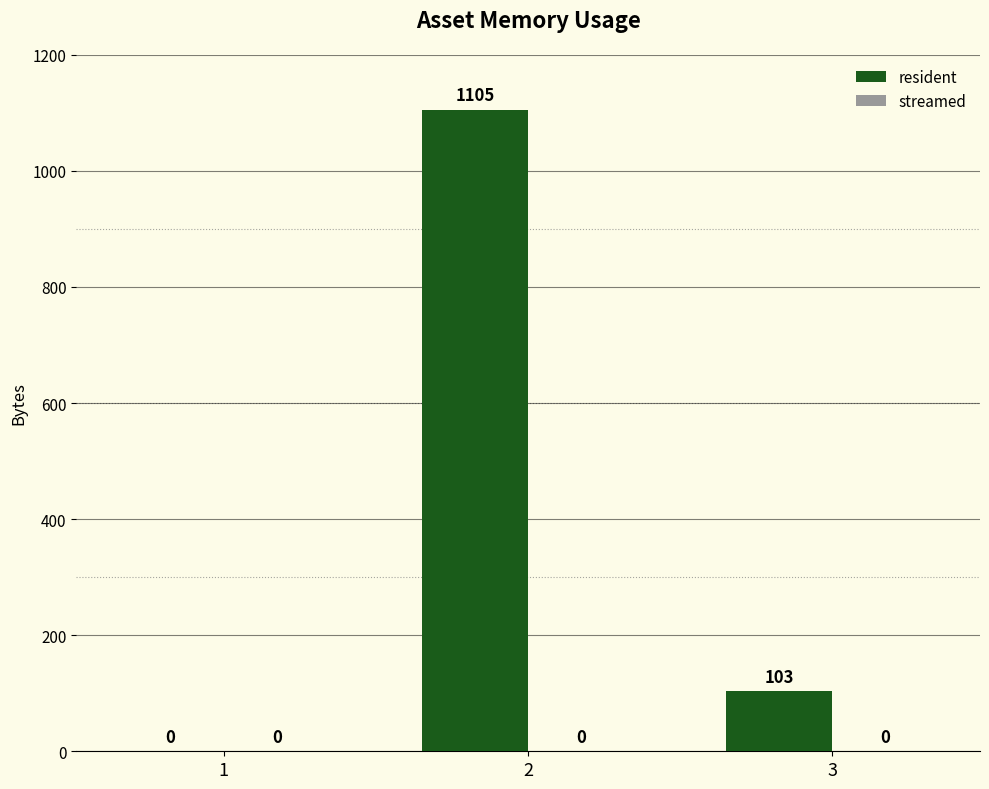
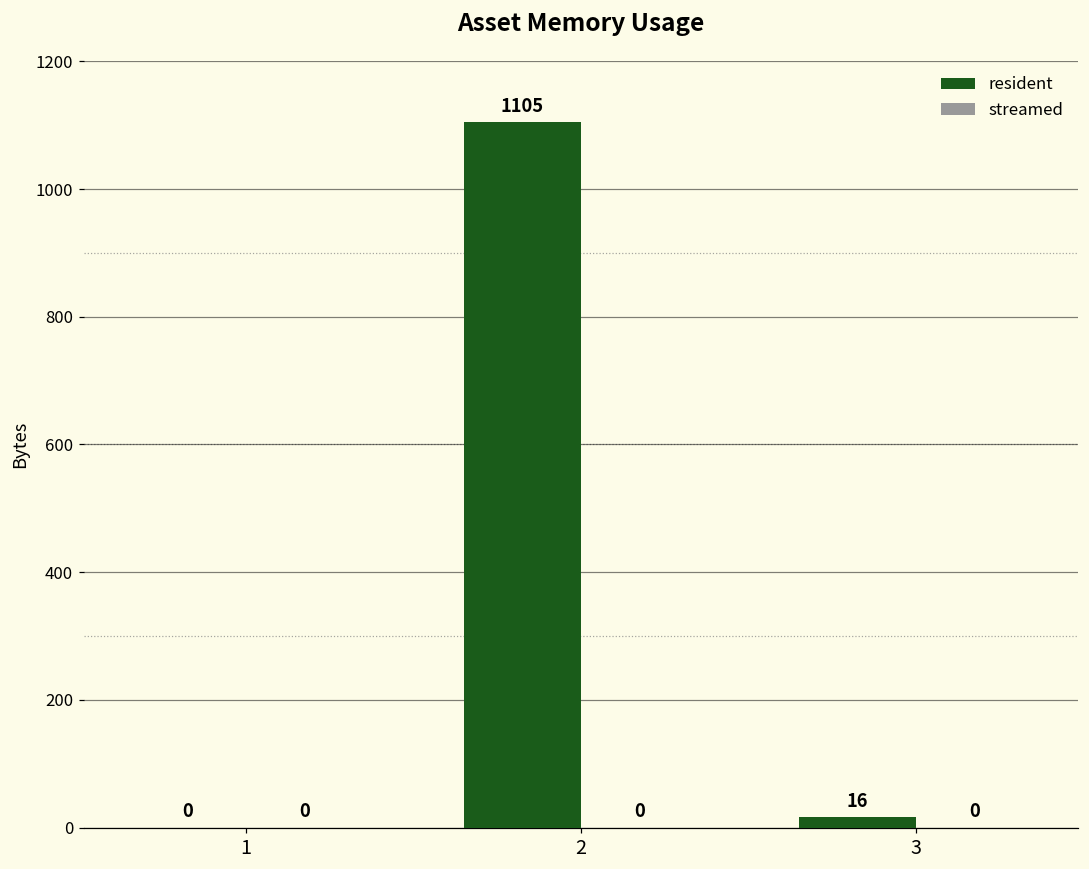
  {
    "resident": {
      "1": 0,
      "2": 1105,
-     "3": 103
+     "3": 16
    },
    "streamed": {
      "1": 0,
      "2": 0,
      "3": 0
    }
  }
